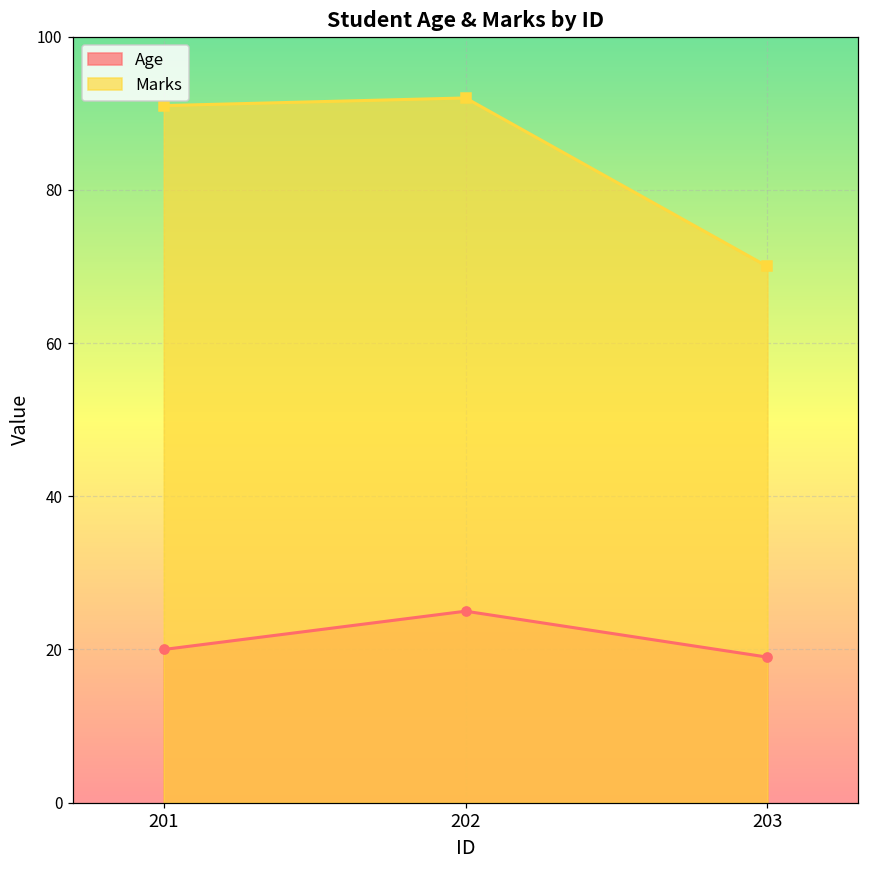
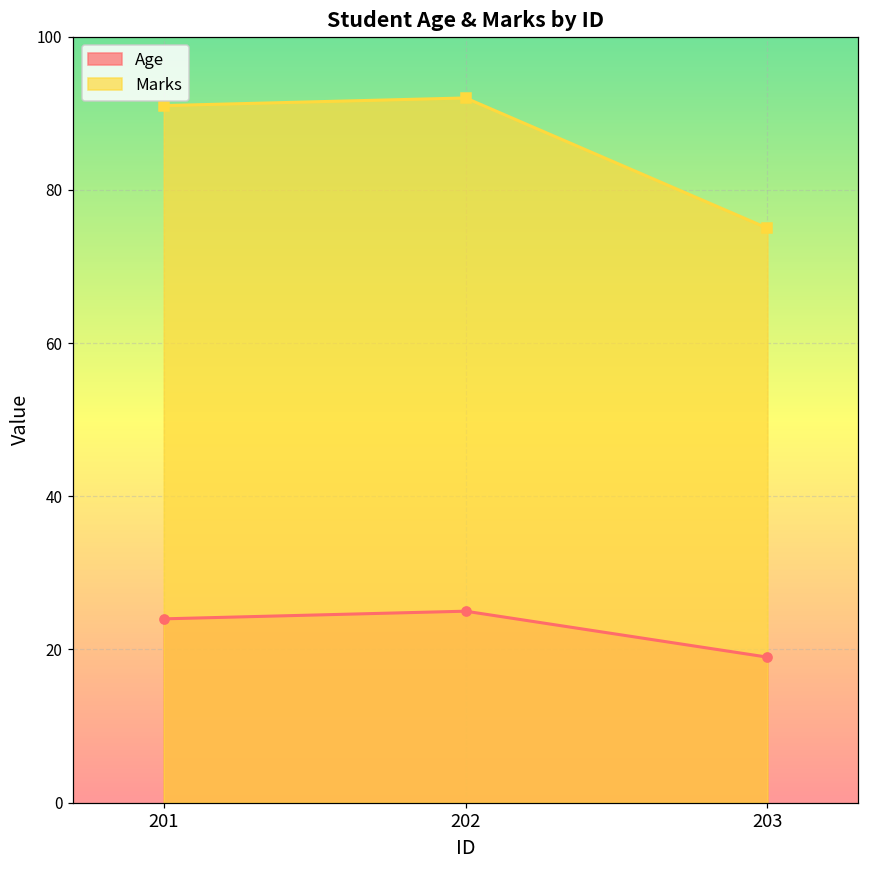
  {
    "Age": {
-     "201": 20,
+     "201": 24,
      "202": 25,
      "203": 19
    },
    "Marks": {
      "201": 91,
      "202": 92,
-     "203": 70
+     "203": 75
    }
  }
